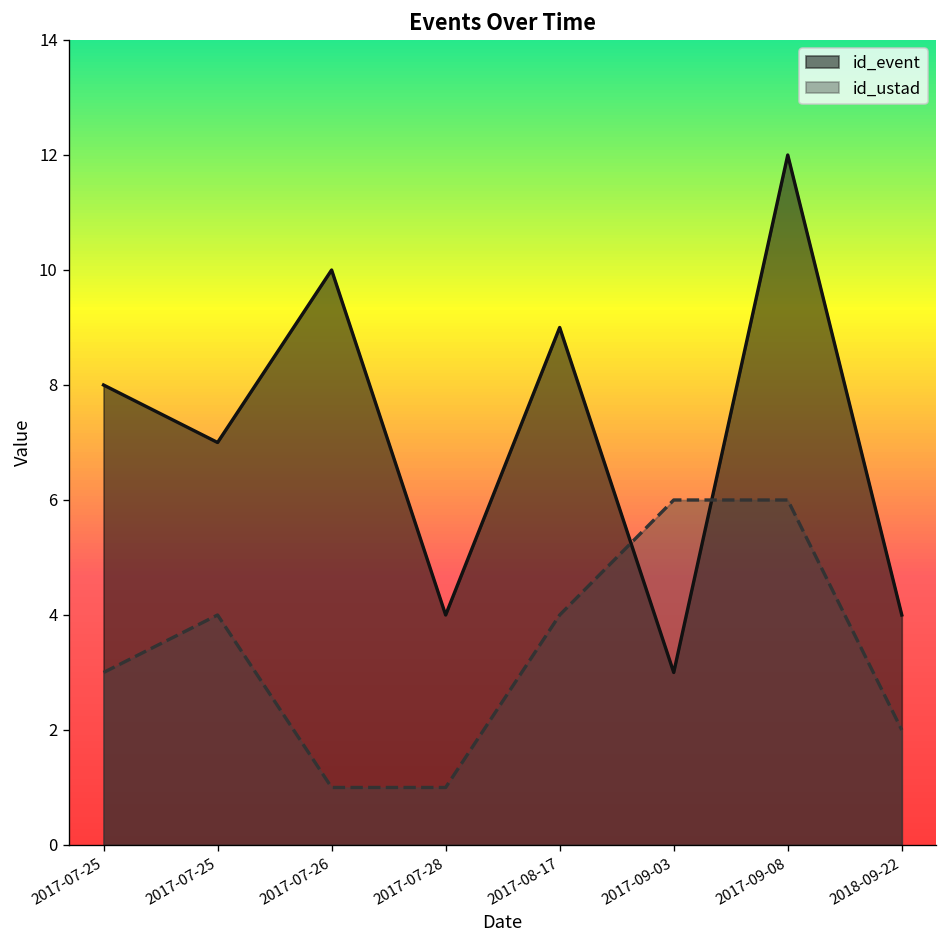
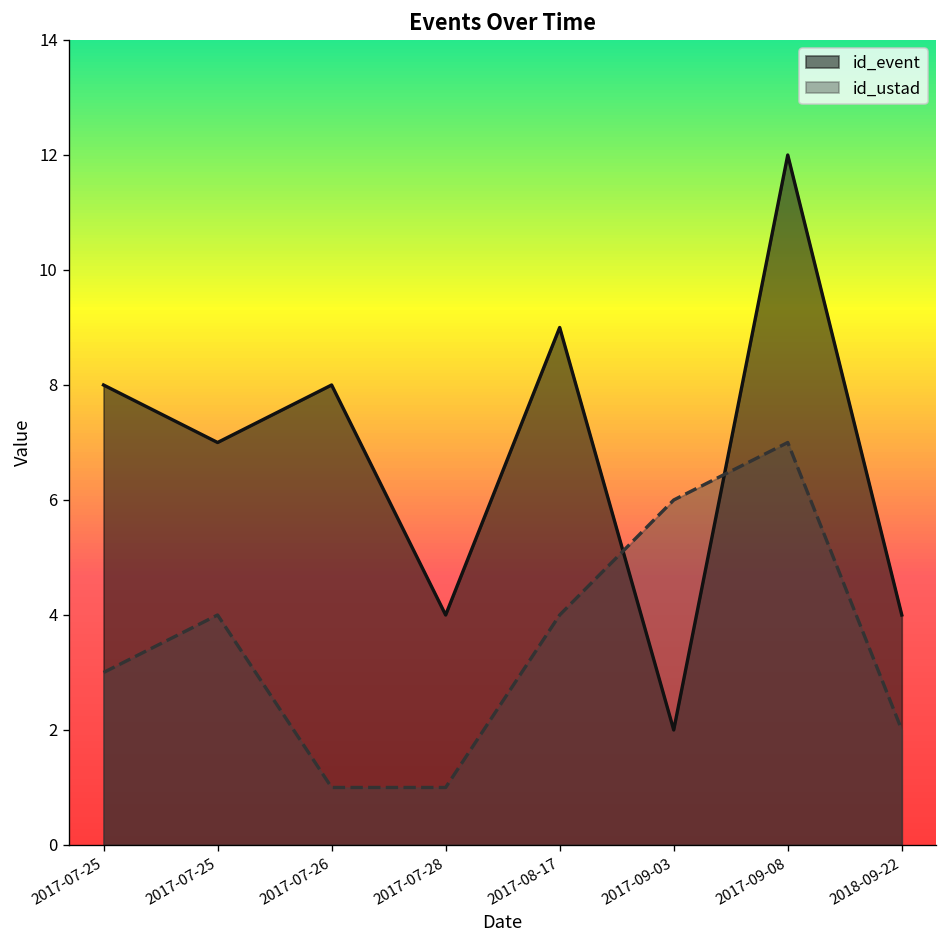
  {
    "id_event": {
-     "2017-07-26": 10,
+     "2017-07-26": 8,
      "2017-07-28": 4,
      "2017-08-17": 9,
-     "2017-09-03": 3,
+     "2017-09-03": 2,
      "2017-09-08": 12,
      "2018-09-22": 4
    },
    "id_ustad": {
      "2017-07-26": 1,
      "2017-07-28": 1,
      "2017-08-17": 4,
      "2017-09-03": 6,
-     "2017-09-08": 6,
+     "2017-09-08": 7,
      "2018-09-22": 2
    }
  }
